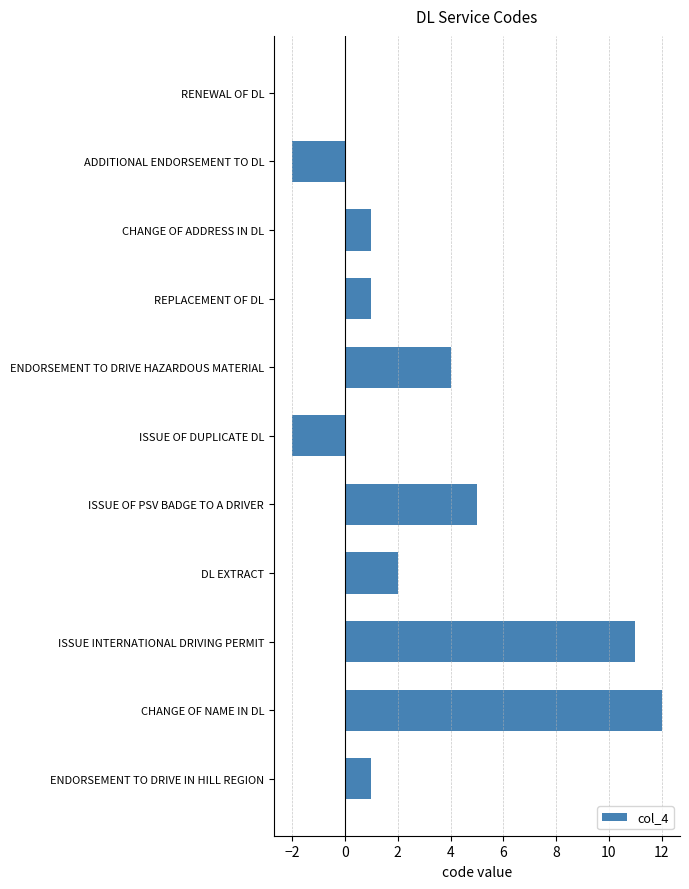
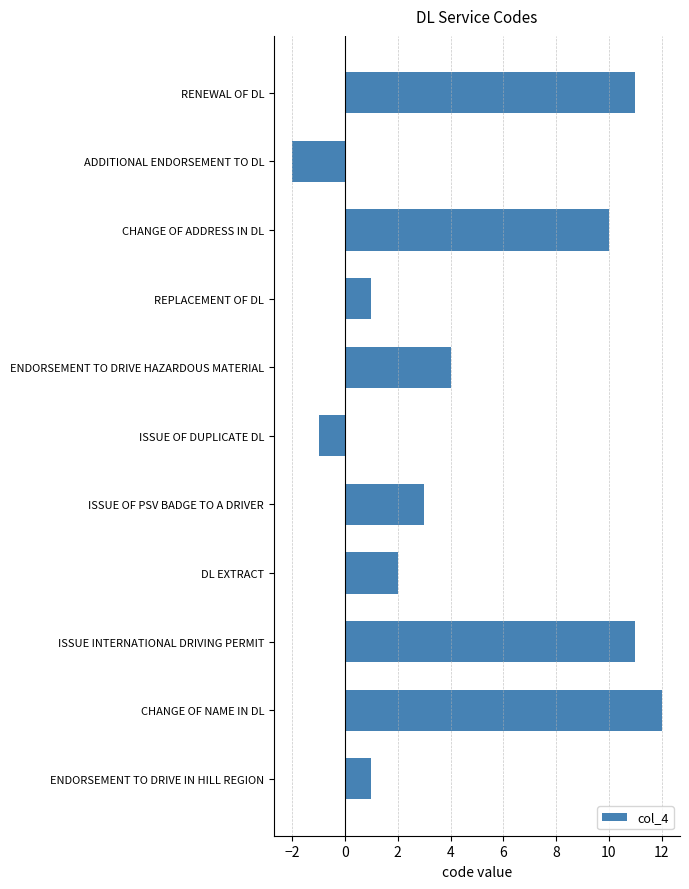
  {
-   "RENEWAL OF DL": 0.0,
+   "RENEWAL OF DL": 11.0,
    "ADDITIONAL ENDORSEMENT TO DL": -2.0,
-   "CHANGE OF ADDRESS IN DL": 1.0,
+   "CHANGE OF ADDRESS IN DL": 10.0,
    "REPLACEMENT OF DL": 1.0,
    "ENDORSEMENT TO DRIVE HAZARDOUS MATERIAL": 4.0,
-   "ISSUE OF DUPLICATE DL": -2.0,
-   "ISSUE OF PSV BADGE TO A DRIVER": 5.0,
+   "ISSUE OF DUPLICATE DL": -1.0,
+   "ISSUE OF PSV BADGE TO A DRIVER": 3.0,
    "DL EXTRACT": 2.0,
    "ISSUE INTERNATIONAL DRIVING PERMIT": 11.0,
    "CHANGE OF NAME IN DL": 12.0,
    "ENDORSEMENT TO DRIVE IN HILL REGION": 1.0
  }
